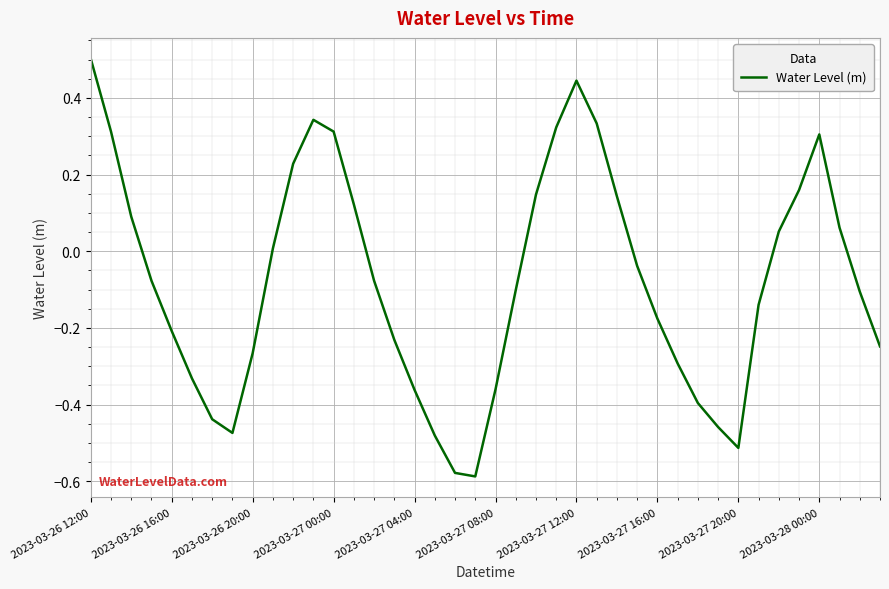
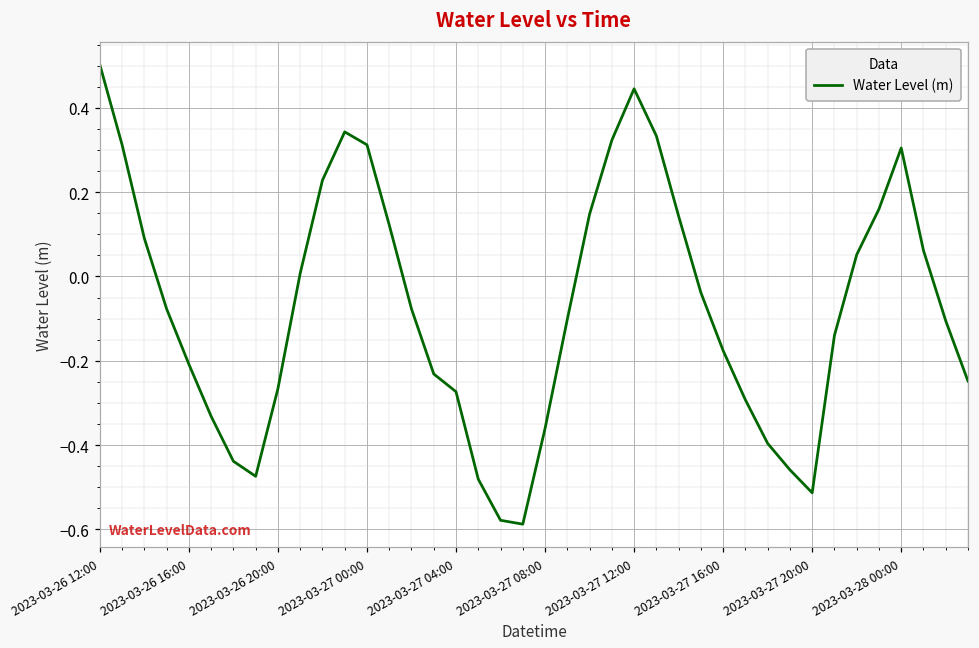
  {
    "2023-03-26 12:00": 0.50,
    "2023-03-26 16:00": -0.21,
    "2023-03-26 20:00": -0.27,
    "2023-03-27 00:00": 0.31,
-   "2023-03-27 04:00": -0.36,
+   "2023-03-27 04:00": -0.27,
    "2023-03-27 08:00": -0.36,
    "2023-03-27 12:00": 0.45,
    "2023-03-27 16:00": -0.18,
    "2023-03-27 20:00": -0.51,
    "2023-03-28 00:00": 0.30
  }
